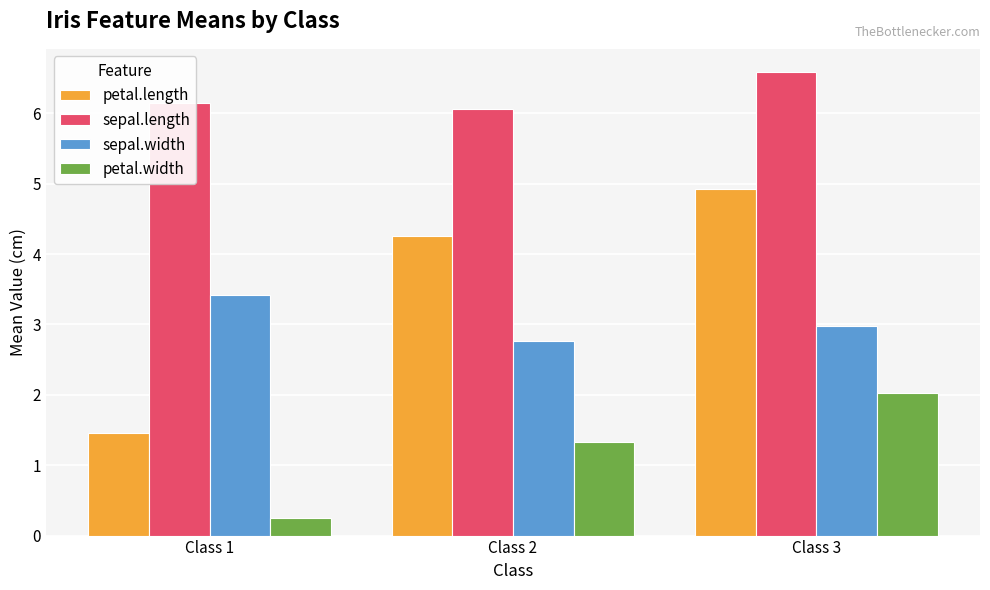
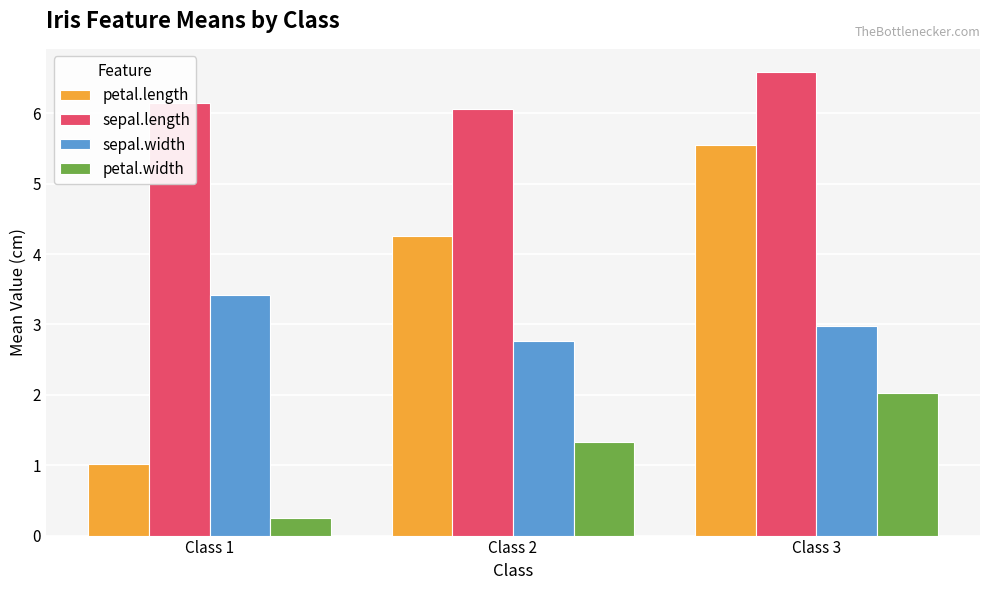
  {
    "petal.length": {
-     "Class 1": 1.5,
+     "Class 1": 1.0,
      "Class 2": 4.3,
-     "Class 3": 4.9
+     "Class 3": 5.6
    },
    "sepal.length": {
      "Class 2": 6.1,
      "Class 3": 6.6
    },
    "sepal.width": {
      "Class 1": 3.4,
      "Class 2": 2.8,
      "Class 3": 3.0
    },
    "petal.width": {
      "Class 1": 0.2,
      "Class 2": 1.3,
      "Class 3": 2.0
    }
  }
